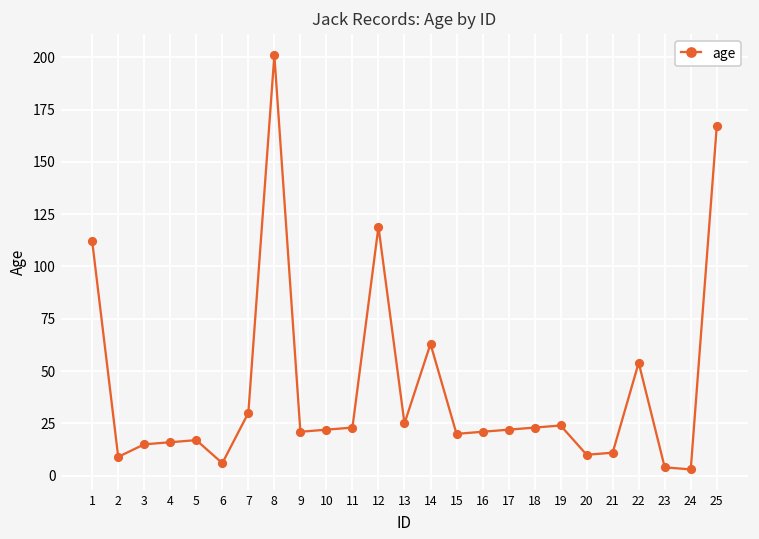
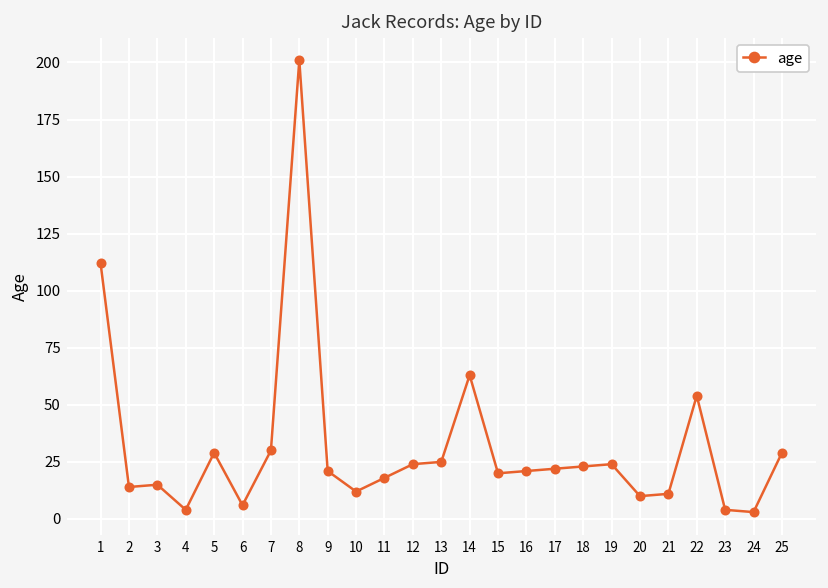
  {
    "1": 112,
-   "2": 9,
+   "2": 14,
    "3": 15,
-   "4": 16,
-   "5": 17,
+   "4": 4,
+   "5": 29,
    "6": 6,
    "7": 30,
    "8": 201,
    "9": 21,
-   "10": 22,
-   "11": 23,
-   "12": 119,
+   "10": 12,
+   "11": 18,
+   "12": 24,
    "13": 25,
    "14": 63,
    "15": 20,
    "16": 21,
    "17": 22,
    "18": 23,
    "19": 24,
    "20": 10,
    "21": 11,
    "22": 54,
    "23": 4,
    "24": 3,
-   "25": 167
+   "25": 29
  }
